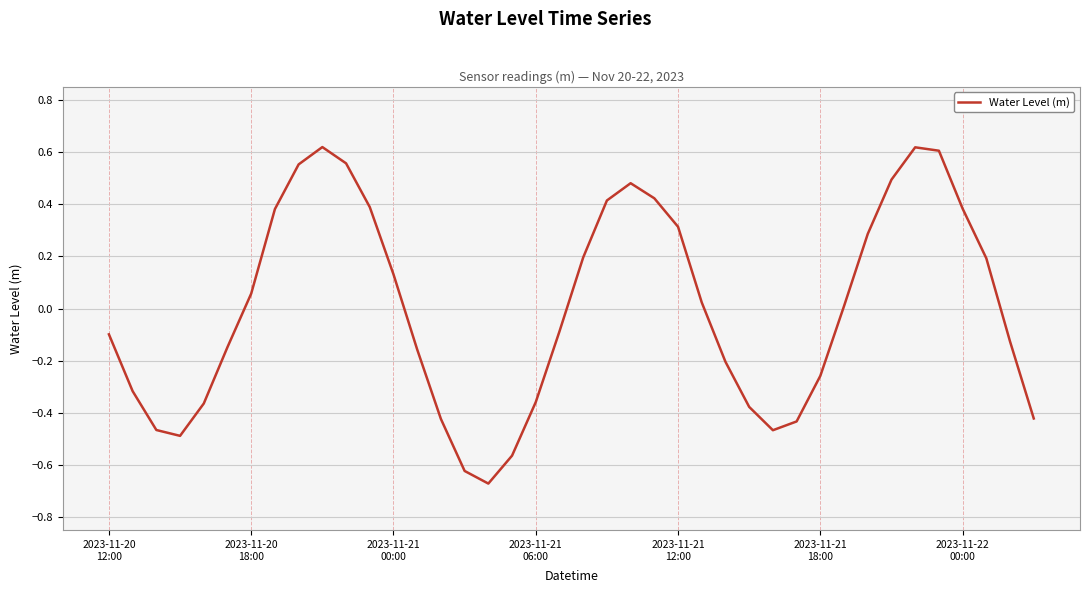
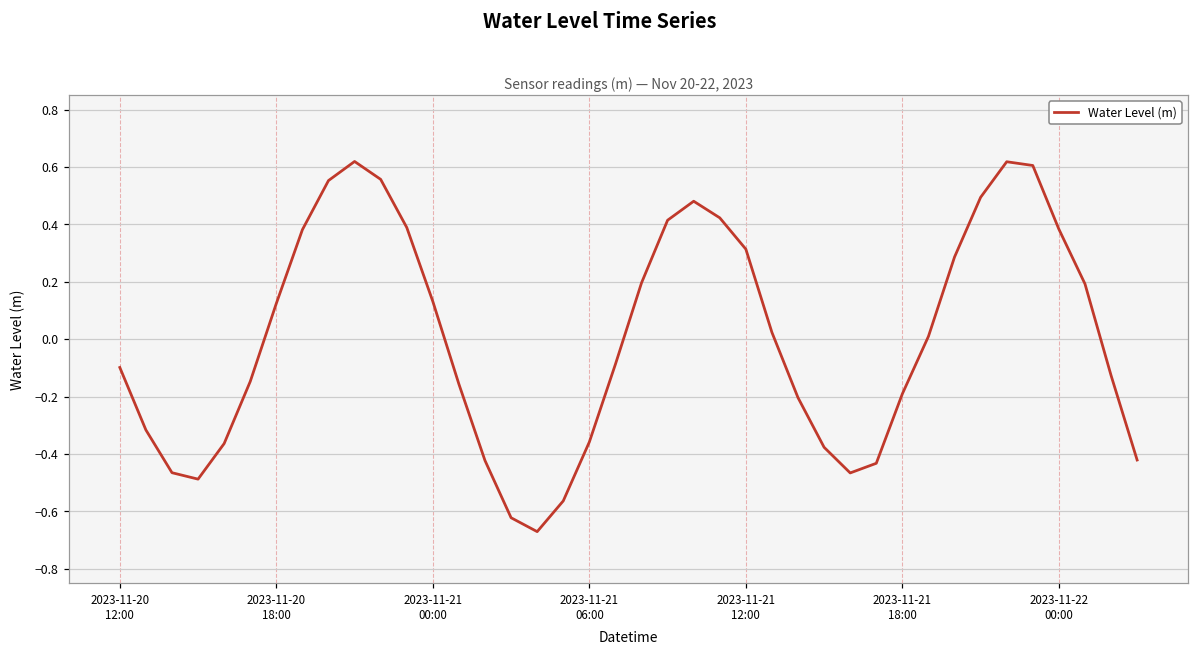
  {
    "2023-11-20 12:00": -0.10,
-   "2023-11-20 18:00": 0.06,
+   "2023-11-20 18:00": 0.12,
    "2023-11-21 00:00": 0.13,
    "2023-11-21 06:00": -0.36,
    "2023-11-21 12:00": 0.31,
-   "2023-11-21 18:00": -0.26,
+   "2023-11-21 18:00": -0.19,
    "2023-11-22 00:00": 0.38
  }
